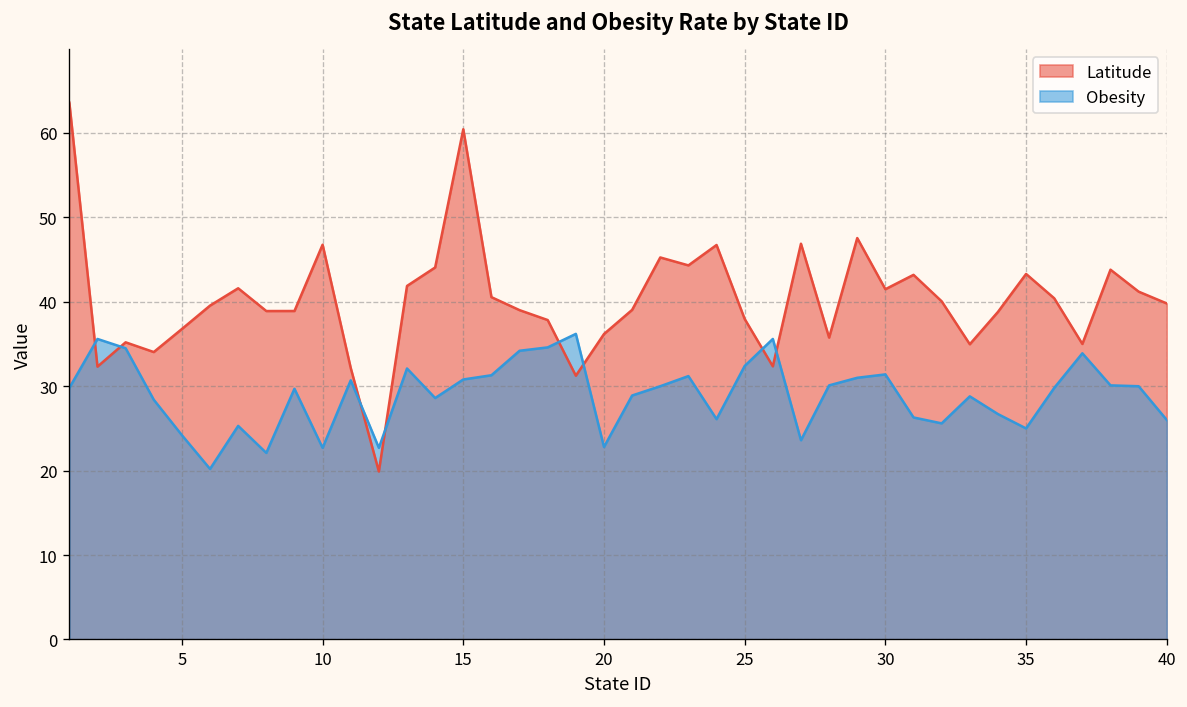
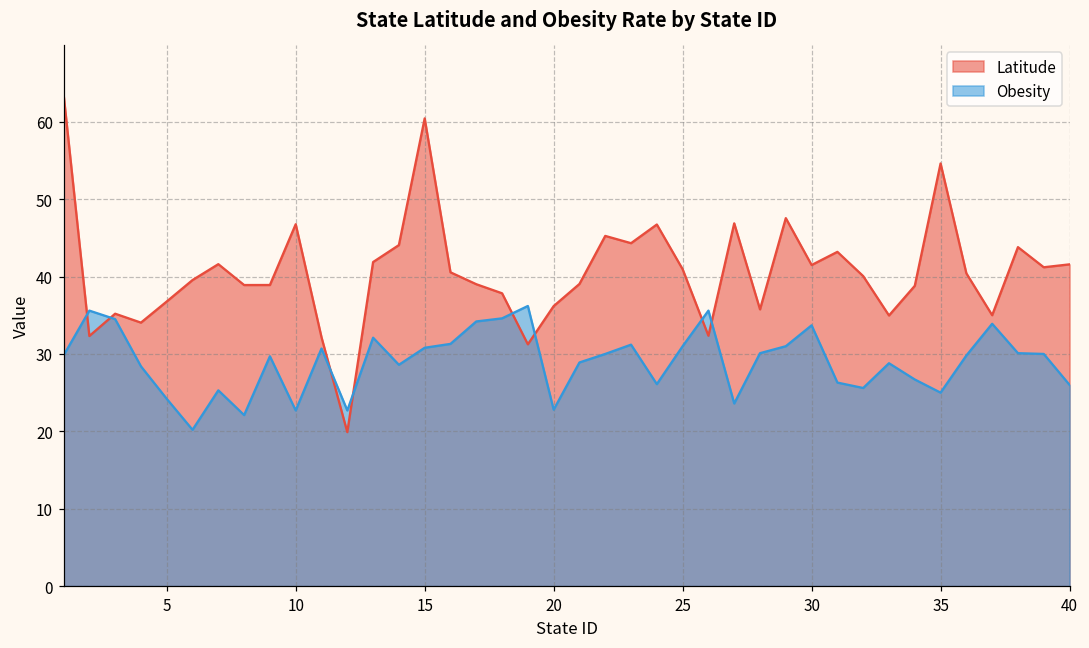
  {
    "Latitude": {
      "5": 37,
      "10": 47,
      "15": 60,
      "20": 36,
-     "25": 38,
+     "25": 41,
      "30": 41,
-     "35": 43,
-     "40": 40
+     "35": 55,
+     "40": 42
    },
    "Obesity": {
      "5": 24,
      "10": 23,
      "15": 31,
      "20": 23,
-     "25": 32,
-     "30": 31,
+     "25": 31,
+     "30": 34,
      "35": 25,
      "40": 26
    }
  }
